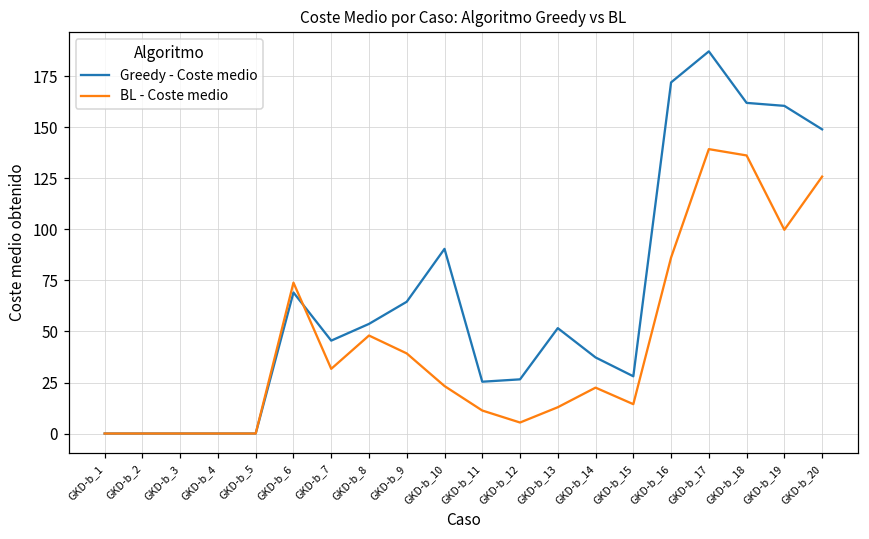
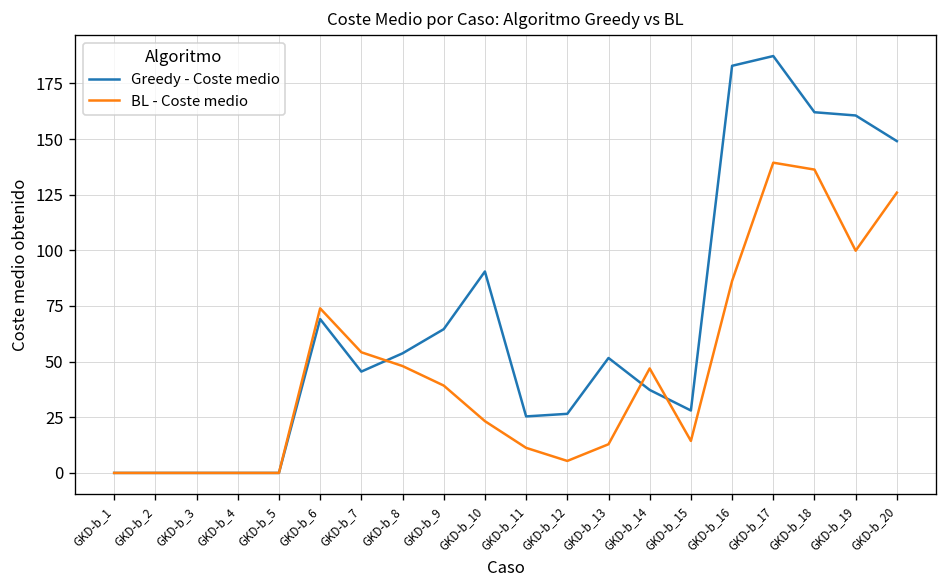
  {
    "Greedy - Coste medio": {
      "GKD-b_6": 69,
      "GKD-b_7": 46,
      "GKD-b_8": 54,
      "GKD-b_9": 65,
      "GKD-b_10": 91,
      "GKD-b_11": 25,
      "GKD-b_12": 27,
      "GKD-b_13": 52,
      "GKD-b_14": 37,
      "GKD-b_15": 28,
-     "GKD-b_16": 172,
+     "GKD-b_16": 183,
      "GKD-b_17": 187,
      "GKD-b_18": 162,
      "GKD-b_19": 161,
      "GKD-b_20": 149
    },
    "BL - Coste medio": {
      "GKD-b_6": 74,
-     "GKD-b_7": 32,
+     "GKD-b_7": 54,
      "GKD-b_8": 48,
      "GKD-b_9": 39,
      "GKD-b_10": 23,
      "GKD-b_11": 11,
      "GKD-b_12": 5,
      "GKD-b_13": 13,
-     "GKD-b_14": 22,
+     "GKD-b_14": 47,
      "GKD-b_15": 14,
      "GKD-b_16": 86,
      "GKD-b_17": 139,
      "GKD-b_18": 136,
      "GKD-b_19": 100,
      "GKD-b_20": 126
    }
  }
